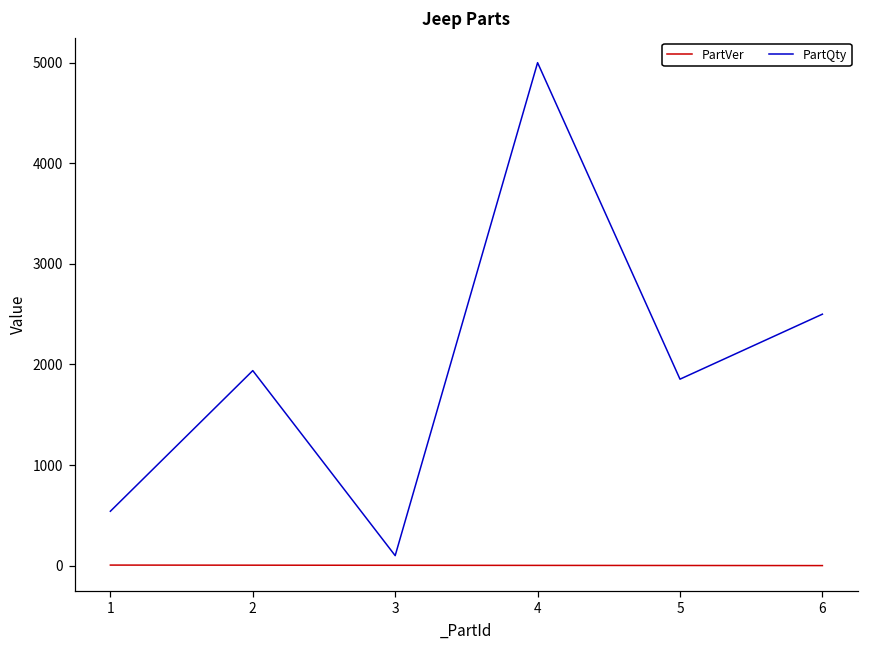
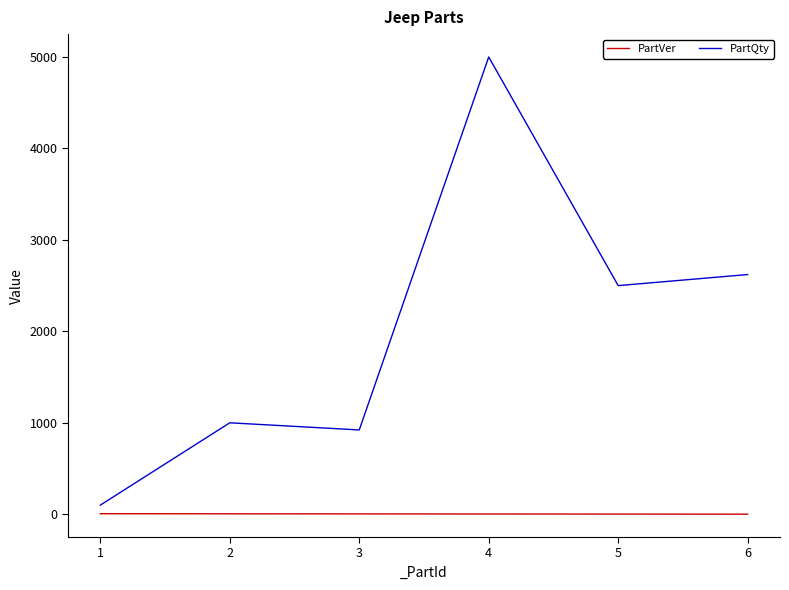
  {
    "PartVer": {
      "1": 0,
      "2": 0,
      "3": 0,
      "4": 0,
      "5": 0,
      "6": 0
    },
    "PartQty": {
-     "1": 500,
-     "2": 1900,
-     "3": 100,
+     "1": 100,
+     "2": 1000,
+     "3": 900,
      "4": 5000,
-     "5": 1900,
-     "6": 2500
+     "5": 2500,
+     "6": 2600
    }
  }
